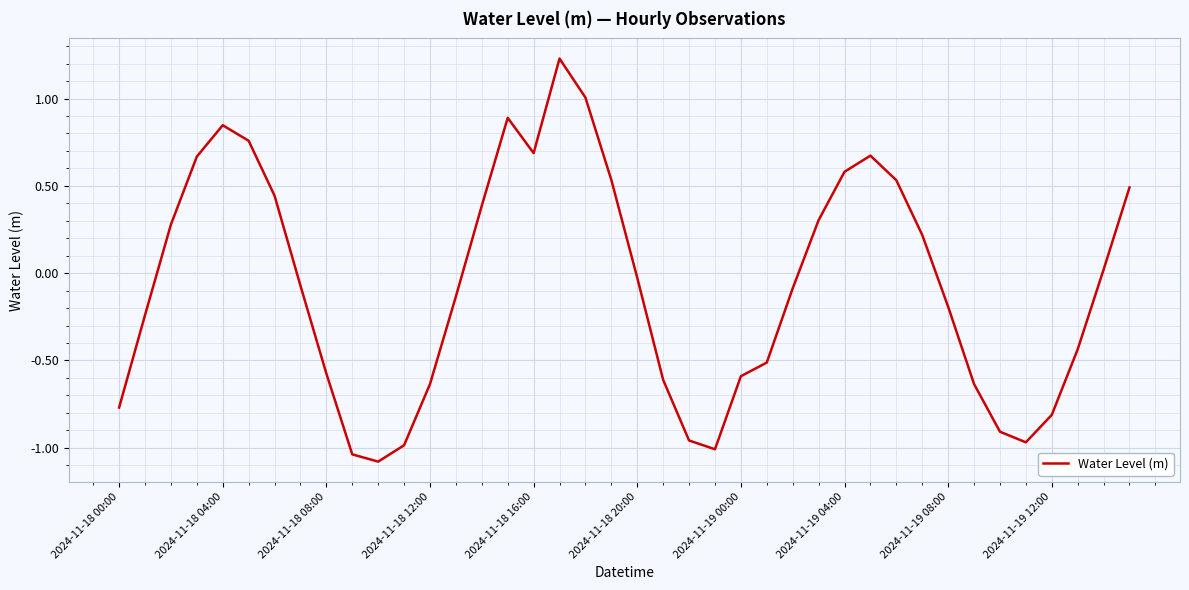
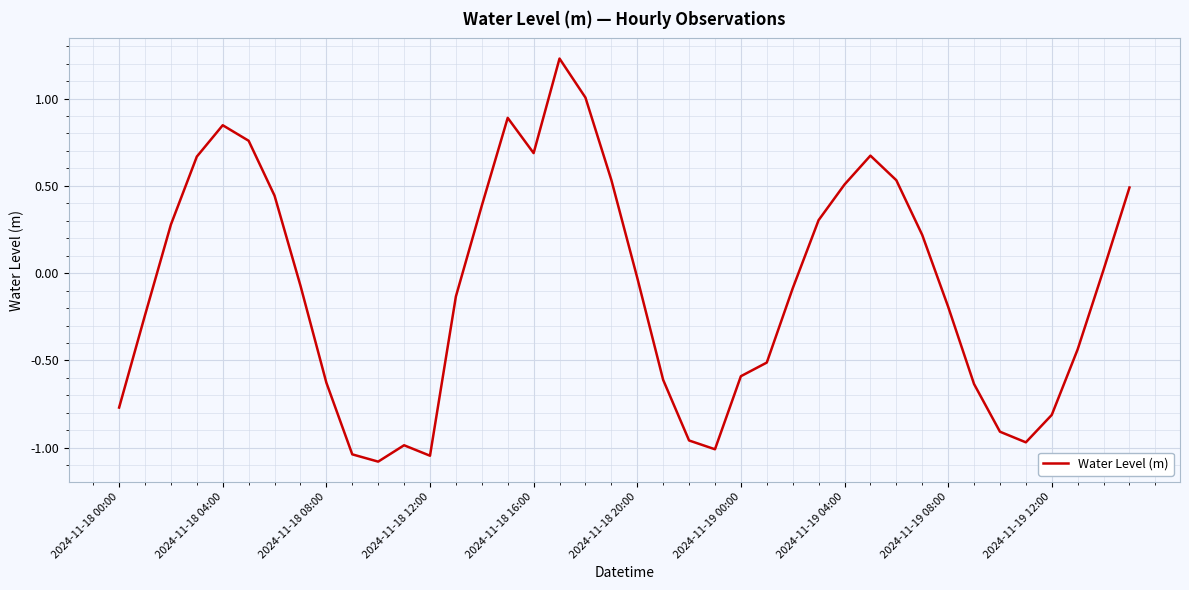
  {
    "2024-11-18 00:00": -0.77,
    "2024-11-18 04:00": 0.85,
-   "2024-11-18 08:00": -0.58,
-   "2024-11-18 12:00": -0.64,
+   "2024-11-18 08:00": -0.63,
+   "2024-11-18 12:00": -1.05,
    "2024-11-18 16:00": 0.69,
    "2024-11-18 20:00": -0.03,
    "2024-11-19 00:00": -0.59,
-   "2024-11-19 04:00": 0.58,
+   "2024-11-19 04:00": 0.51,
    "2024-11-19 08:00": -0.19,
    "2024-11-19 12:00": -0.81
  }
